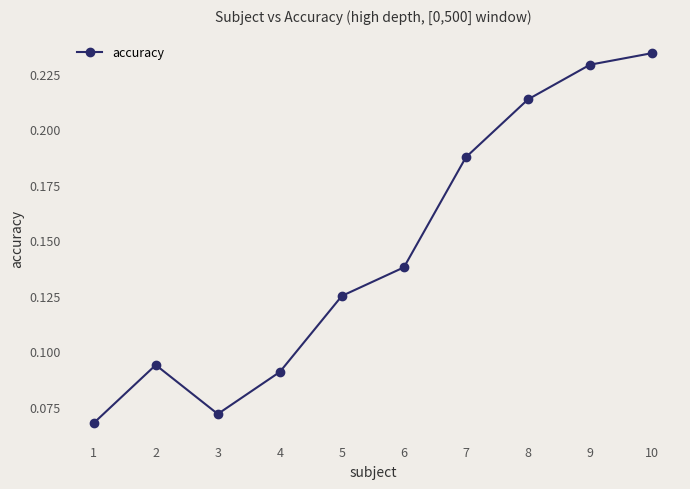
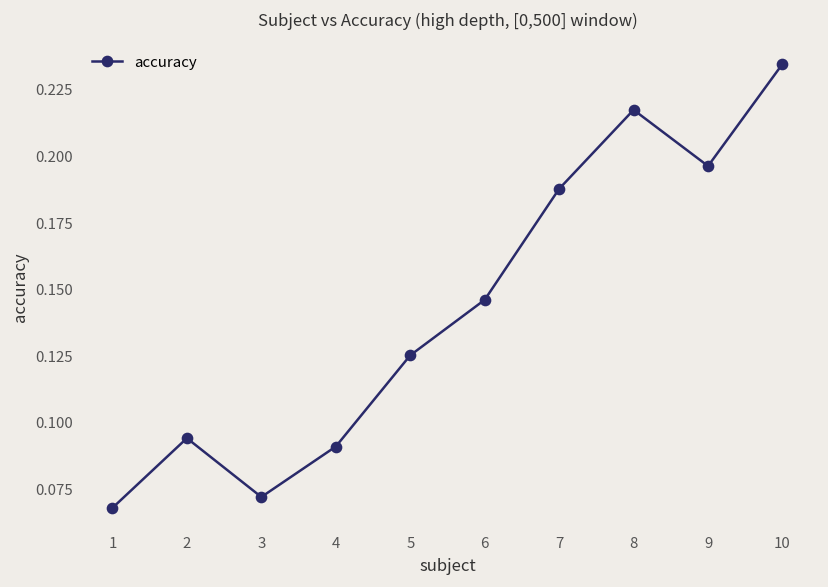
  {
    "1": 0.068,
    "2": 0.094,
    "3": 0.072,
    "4": 0.091,
    "5": 0.125,
-   "6": 0.138,
+   "6": 0.146,
    "7": 0.188,
-   "8": 0.214,
-   "9": 0.229,
+   "8": 0.217,
+   "9": 0.196,
    "10": 0.234
  }
